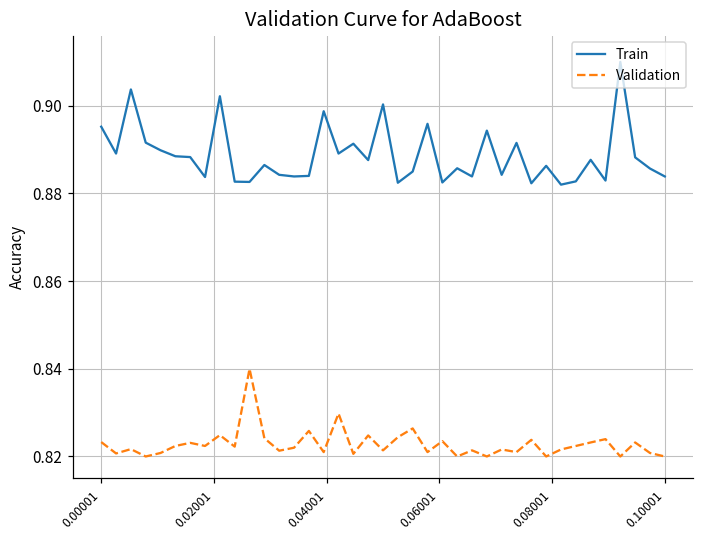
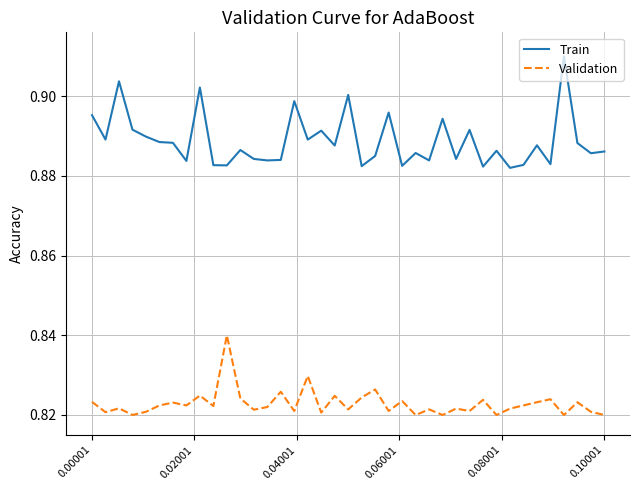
  {
    "Train": {
      "0.00001": 0.895,
-     "0.10001": 0.884
+     "0.10001": 0.886
    },
    "Validation": {
      "0.00001": 0.823,
      "0.10001": 0.820
    }
  }
